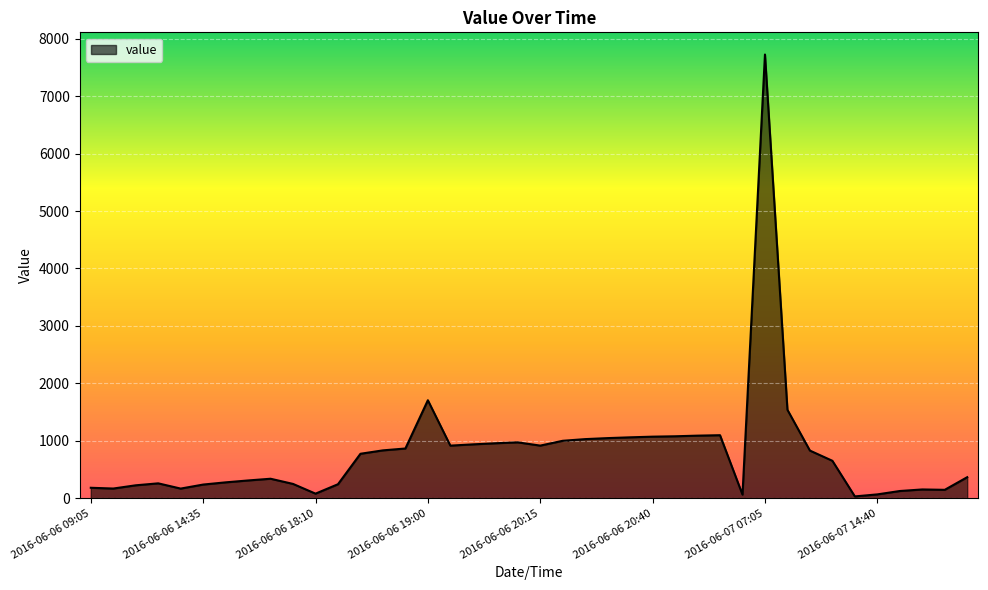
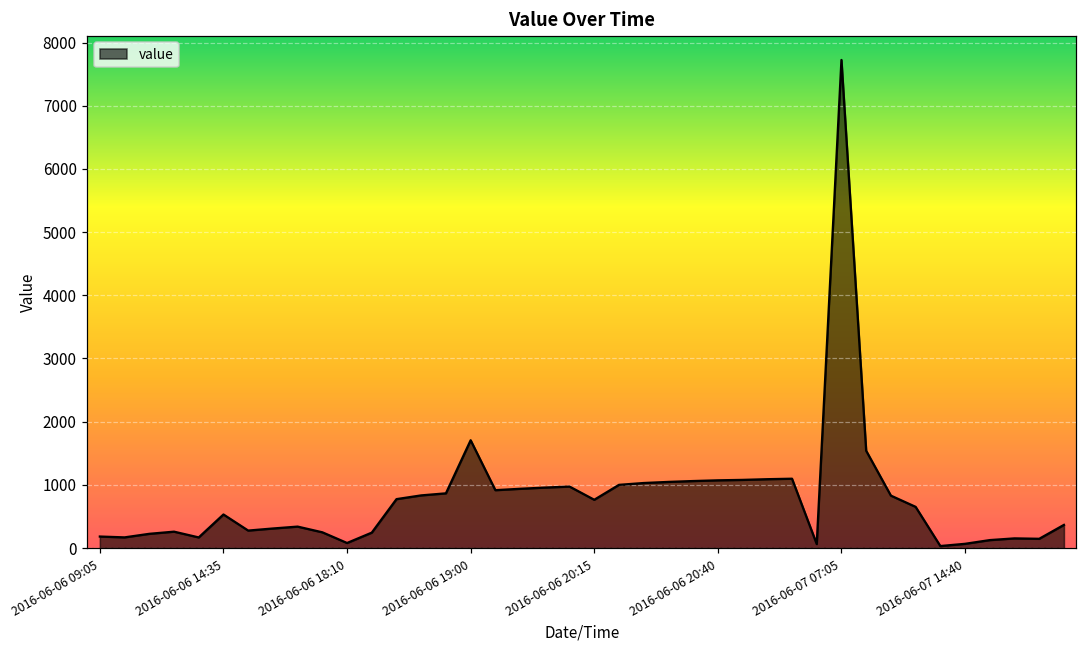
  {
    "2016-06-06 09:05": 200,
-   "2016-06-06 14:35": 200,
+   "2016-06-06 14:35": 500,
    "2016-06-06 18:10": 100,
    "2016-06-06 19:00": 1700,
-   "2016-06-06 20:15": 900,
+   "2016-06-06 20:15": 800,
    "2016-06-06 20:40": 1100,
    "2016-06-07 07:05": 7700,
    "2016-06-07 14:40": 100
  }
